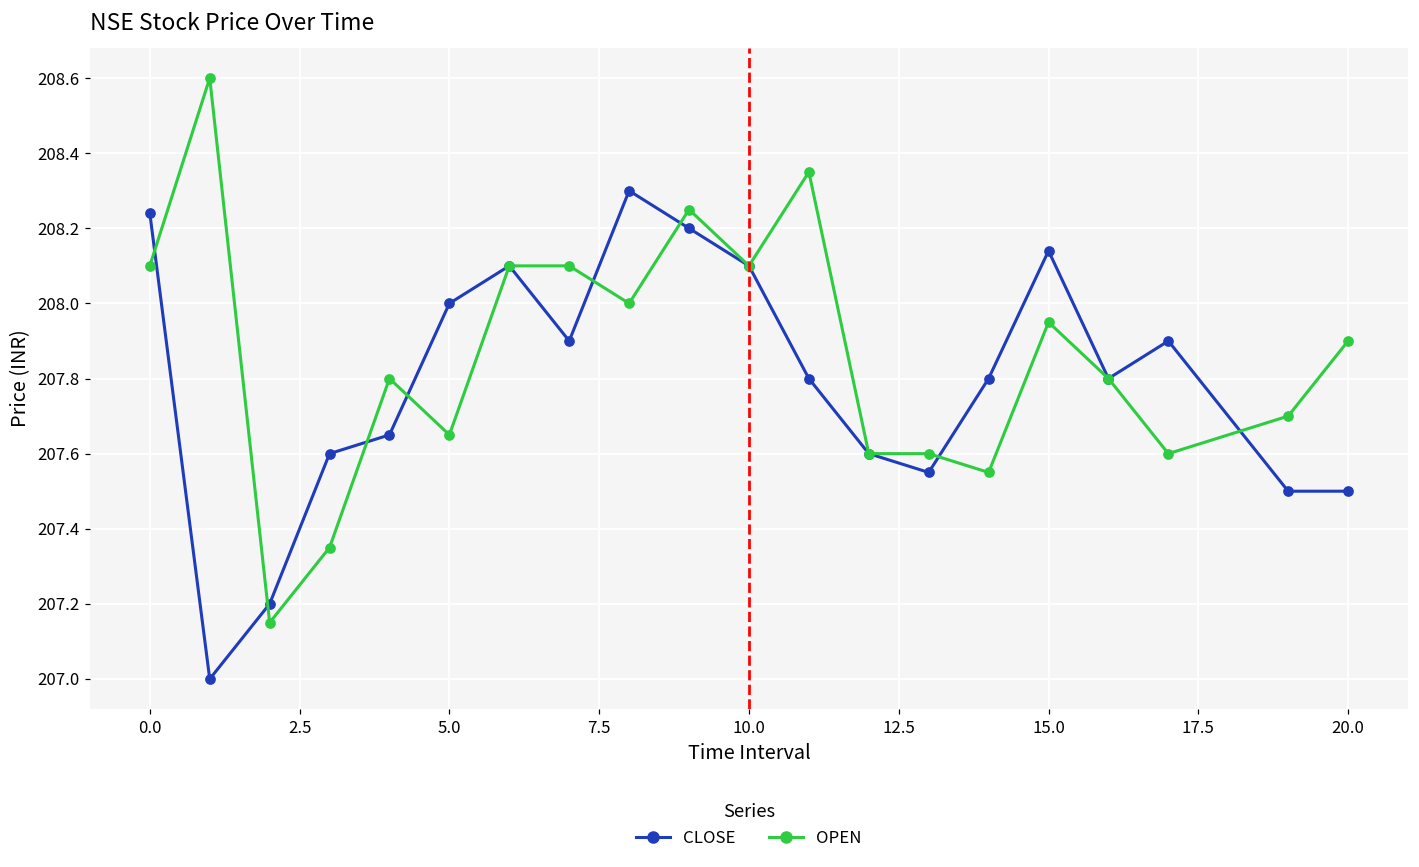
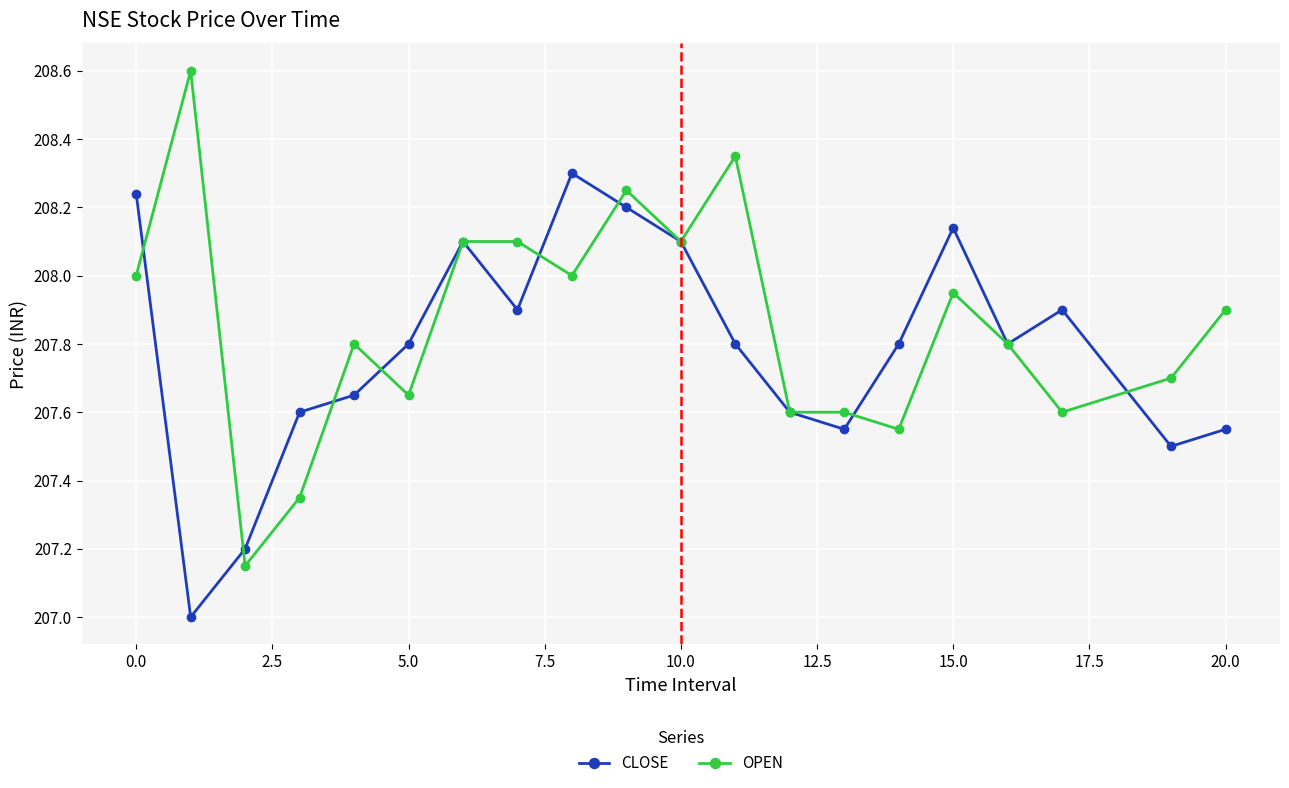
  {
    "CLOSE": {
      "0.0": 208.24,
-     "5.0": 208.0,
+     "5.0": 207.8,
      "15.0": 208.14,
-     "20.0": 207.50
+     "20.0": 207.55
    },
    "OPEN": {
-     "0.0": 208.1,
+     "0.0": 208.0,
      "5.0": 207.65,
      "15.0": 207.95,
      "20.0": 207.9
    }
  }
